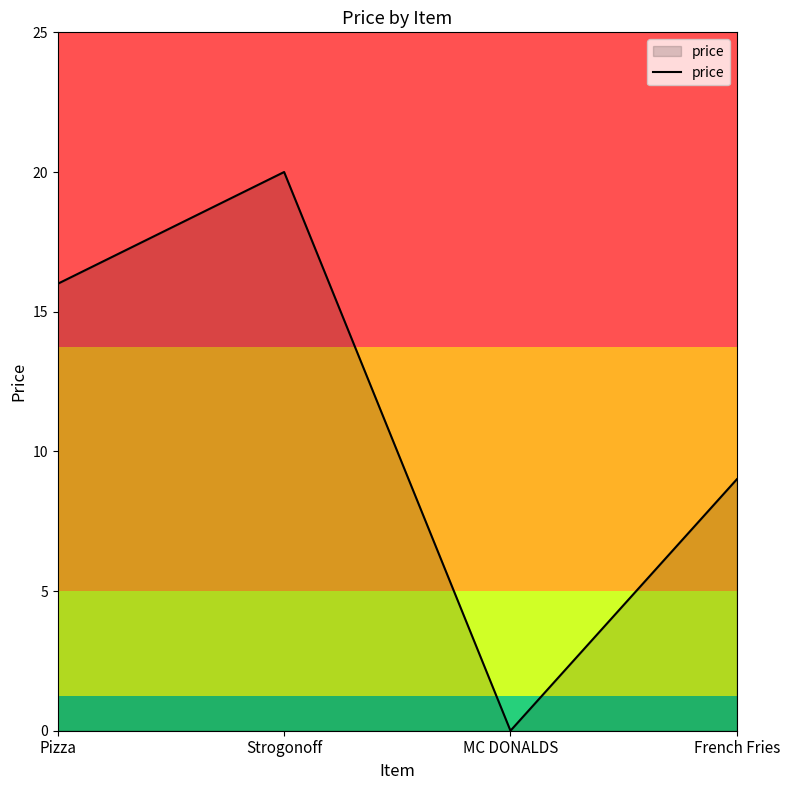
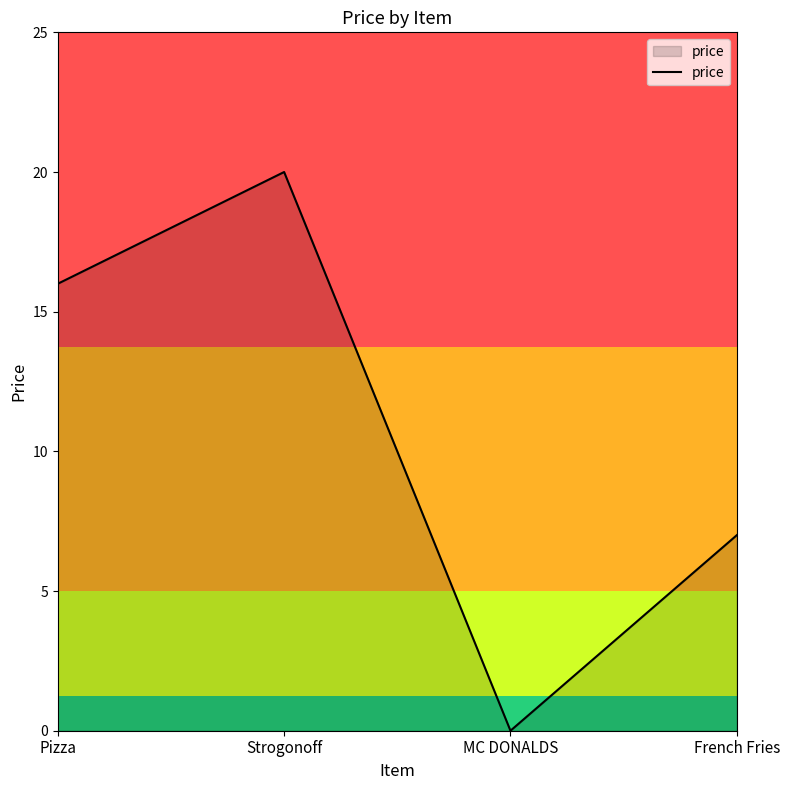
  {
    "Pizza": 16,
    "Strogonoff": 20,
    "MC DONALDS": 0,
-   "French Fries": 9
+   "French Fries": 7
  }
